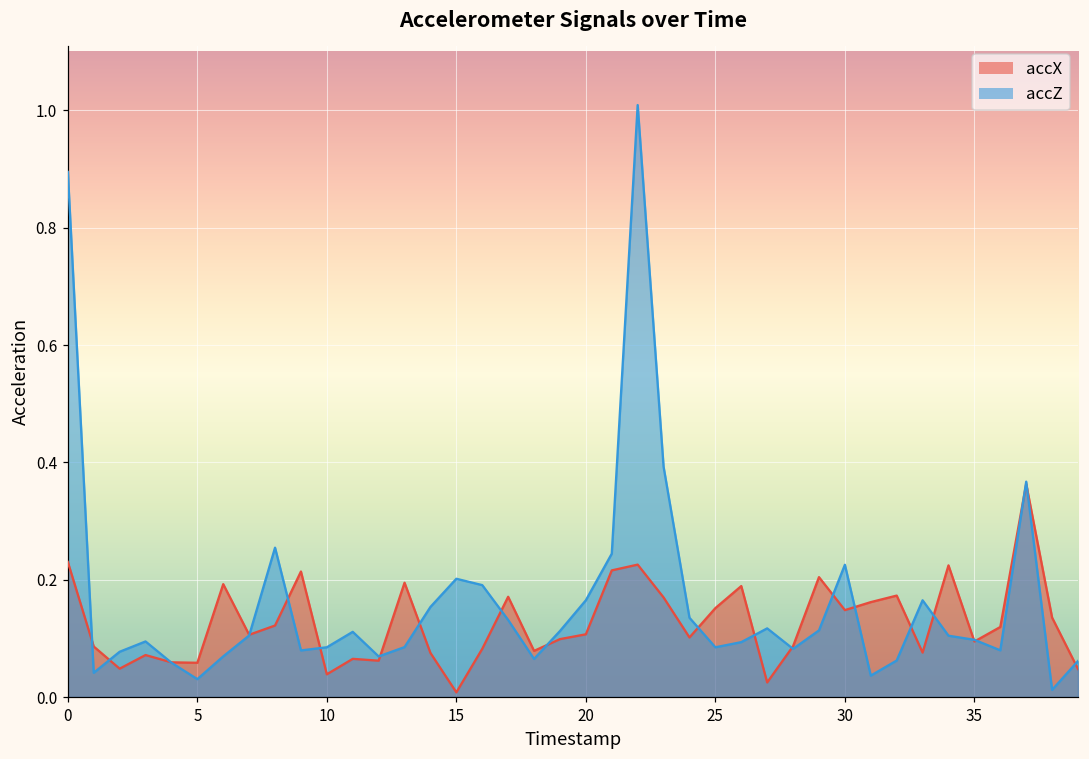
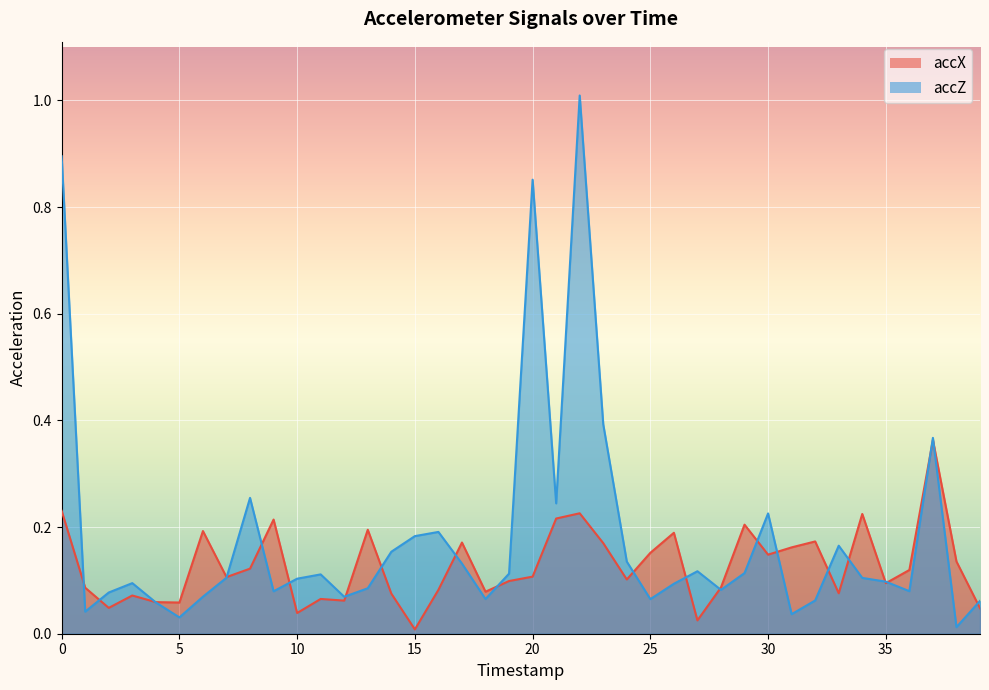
  {
    "accX": {
      "0": 0.23,
      "5": 0.06,
      "10": 0.04,
      "15": 0.01,
      "20": 0.11,
      "25": 0.15,
      "30": 0.15
    },
    "accZ": {
      "0": 0.90,
      "5": 0.03,
-     "10": 0.08,
-     "15": 0.20,
-     "20": 0.17,
-     "25": 0.08,
+     "10": 0.10,
+     "15": 0.18,
+     "20": 0.85,
+     "25": 0.06,
      "30": 0.23
    }
  }
